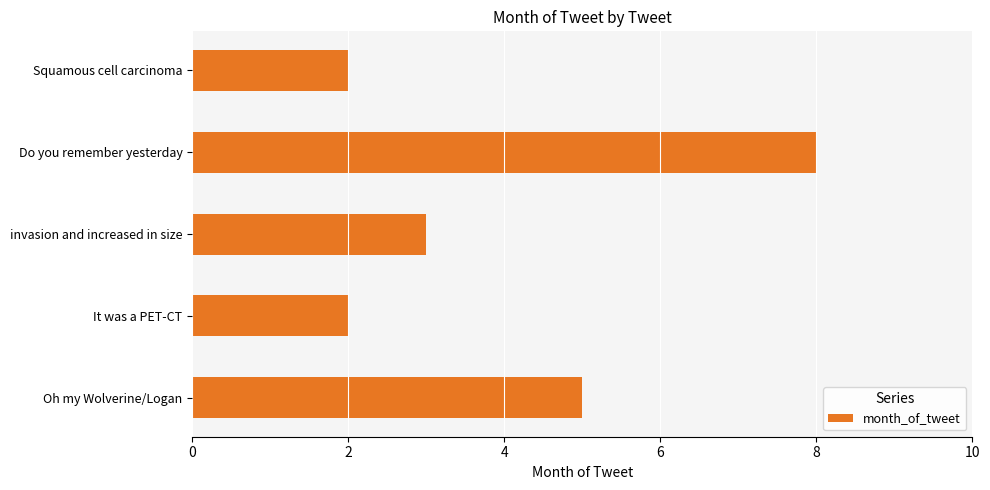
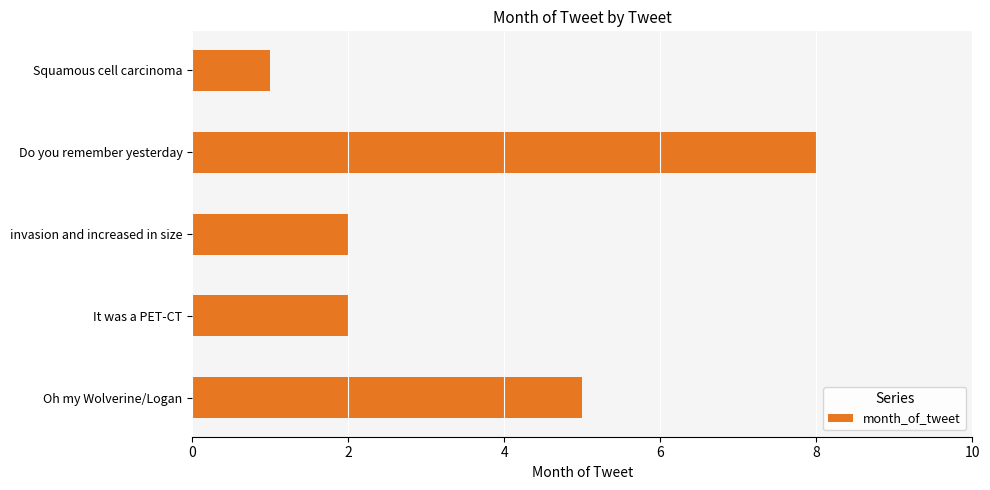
  {
-   "Squamous cell carcinoma": 2,
+   "Squamous cell carcinoma": 1,
    "Do you remember yesterday": 8,
-   "invasion and increased in size": 3,
+   "invasion and increased in size": 2,
    "It was a PET-CT": 2,
    "Oh my Wolverine/Logan": 5
  }
